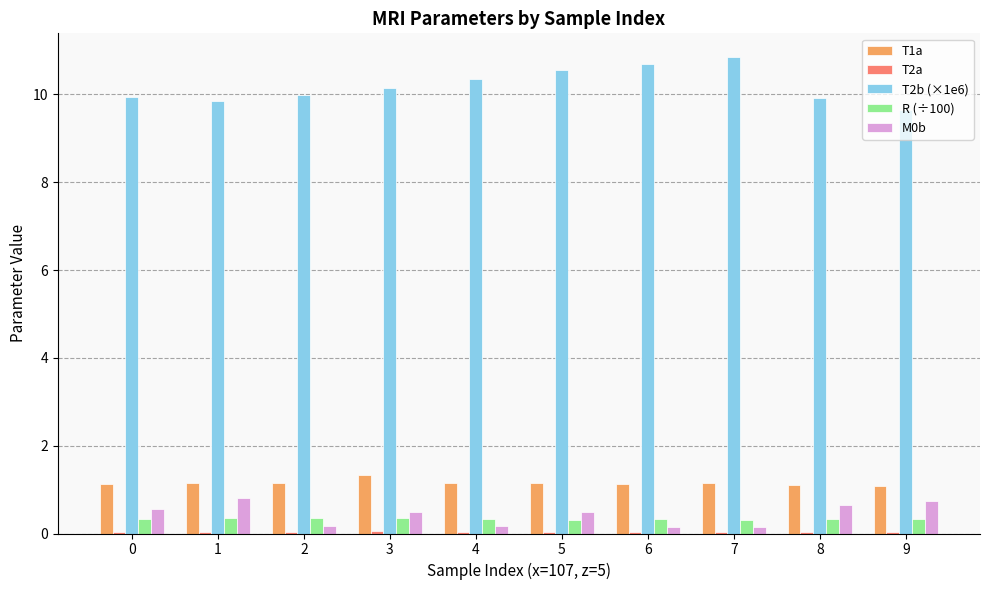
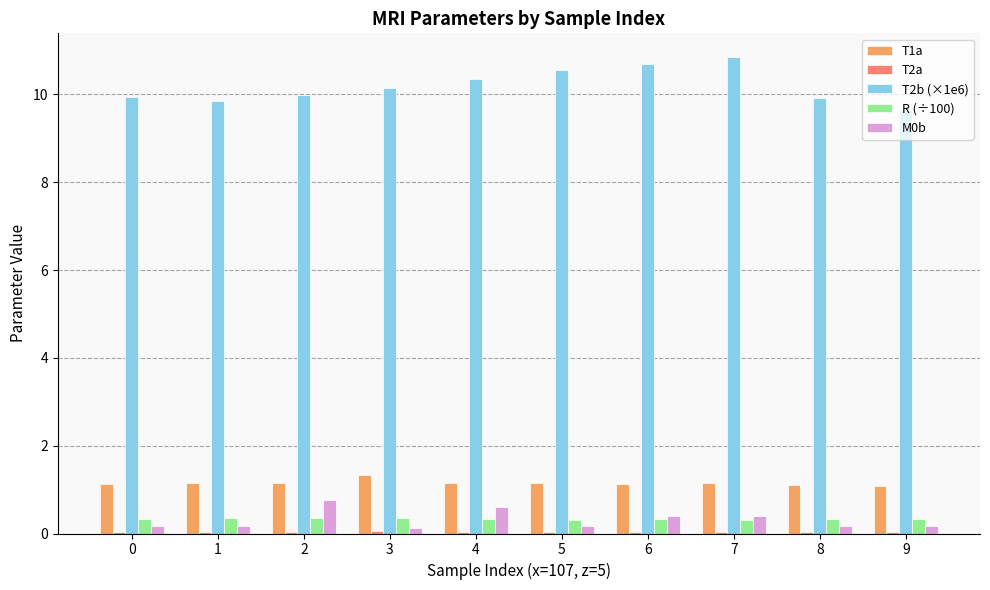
  {
    "T2b (×1e6)": {
      "0": 9.9,
      "1": 9.9,
      "2": 10.0,
      "3": 10.2,
      "4": 10.4,
      "5": 10.6,
      "6": 10.7,
      "7": 10.8,
      "8": 9.9
    },
    "R (÷100)": {
      "0": 0.3,
      "1": 0.4,
      "2": 0.4,
      "3": 0.4,
      "4": 0.3,
      "5": 0.3,
      "6": 0.3,
      "7": 0.3,
      "8": 0.3,
      "9": 0.3
    },
    "M0b": {
-     "0": 0.5,
-     "1": 0.8,
-     "2": 0.2,
-     "3": 0.5,
-     "4": 0.2,
-     "5": 0.5,
-     "6": 0.2,
-     "7": 0.2,
-     "8": 0.7,
-     "9": 0.7
+     "0": 0.2,
+     "1": 0.2,
+     "2": 0.8,
+     "3": 0.1,
+     "4": 0.6,
+     "5": 0.2,
+     "6": 0.4,
+     "7": 0.4,
+     "8": 0.2,
+     "9": 0.2
    }
  }
